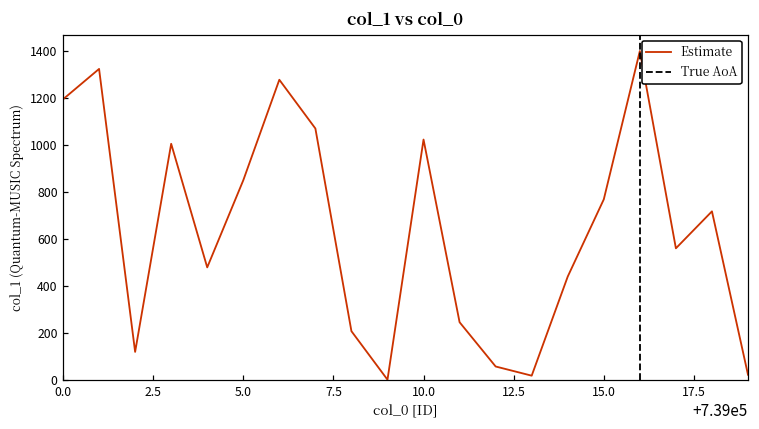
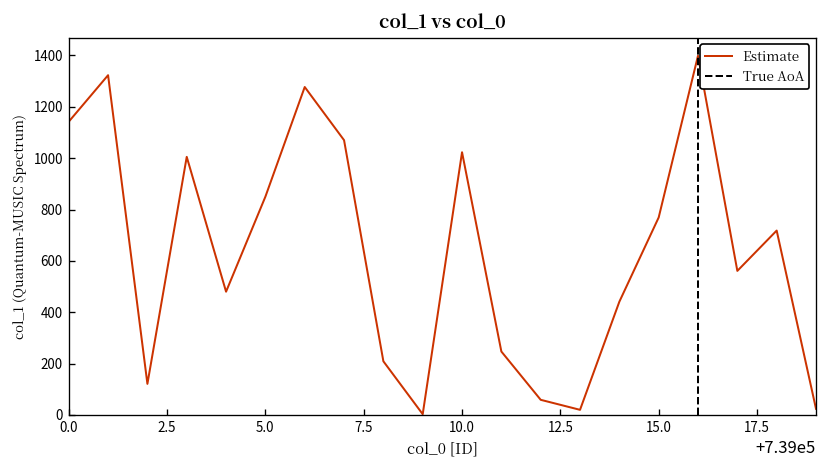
  {
-   "0.0": 1190,
+   "0.0": 1140,
    "5.0": 850,
    "10.0": 1020,
    "15.0": 770
  }
